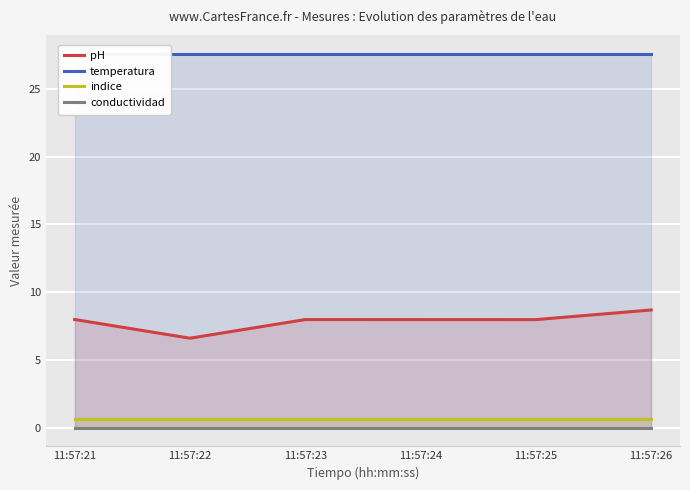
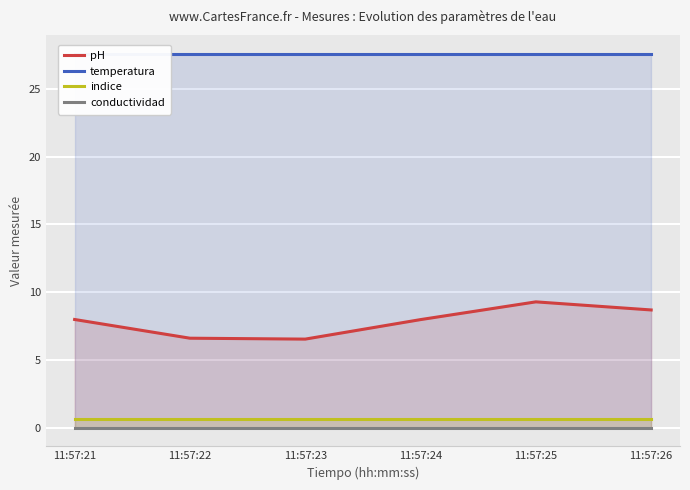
  {
    "pH": {
      "11:57:21": 8.0,
      "11:57:22": 6.6,
-     "11:57:23": 8.0,
+     "11:57:23": 6.5,
      "11:57:24": 8.0,
-     "11:57:25": 8.0,
+     "11:57:25": 9.3,
      "11:57:26": 8.7
    },
    "temperatura": {
      "11:57:22": 27.6,
      "11:57:23": 27.6,
      "11:57:24": 27.6,
      "11:57:25": 27.6,
      "11:57:26": 27.6
    },
    "indice": {
      "11:57:21": 0.7,
      "11:57:22": 0.7,
      "11:57:23": 0.7,
      "11:57:24": 0.7,
      "11:57:25": 0.7,
      "11:57:26": 0.7
    },
    "conductividad": {
      "11:57:21": 0.0,
      "11:57:22": 0.0,
      "11:57:23": 0.0,
      "11:57:24": 0.0,
      "11:57:25": 0.0,
      "11:57:26": 0.0
    }
  }
